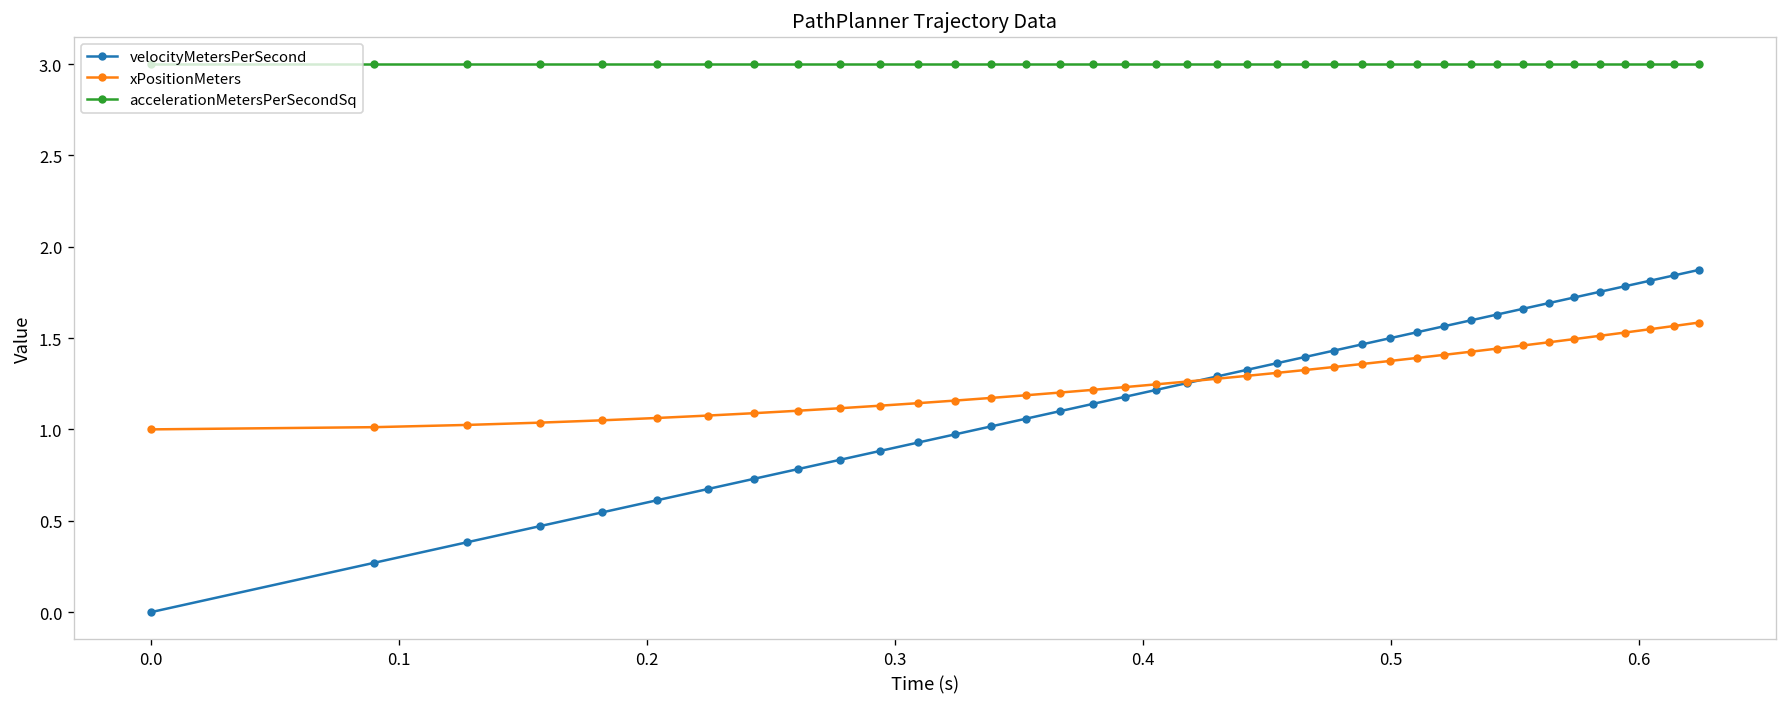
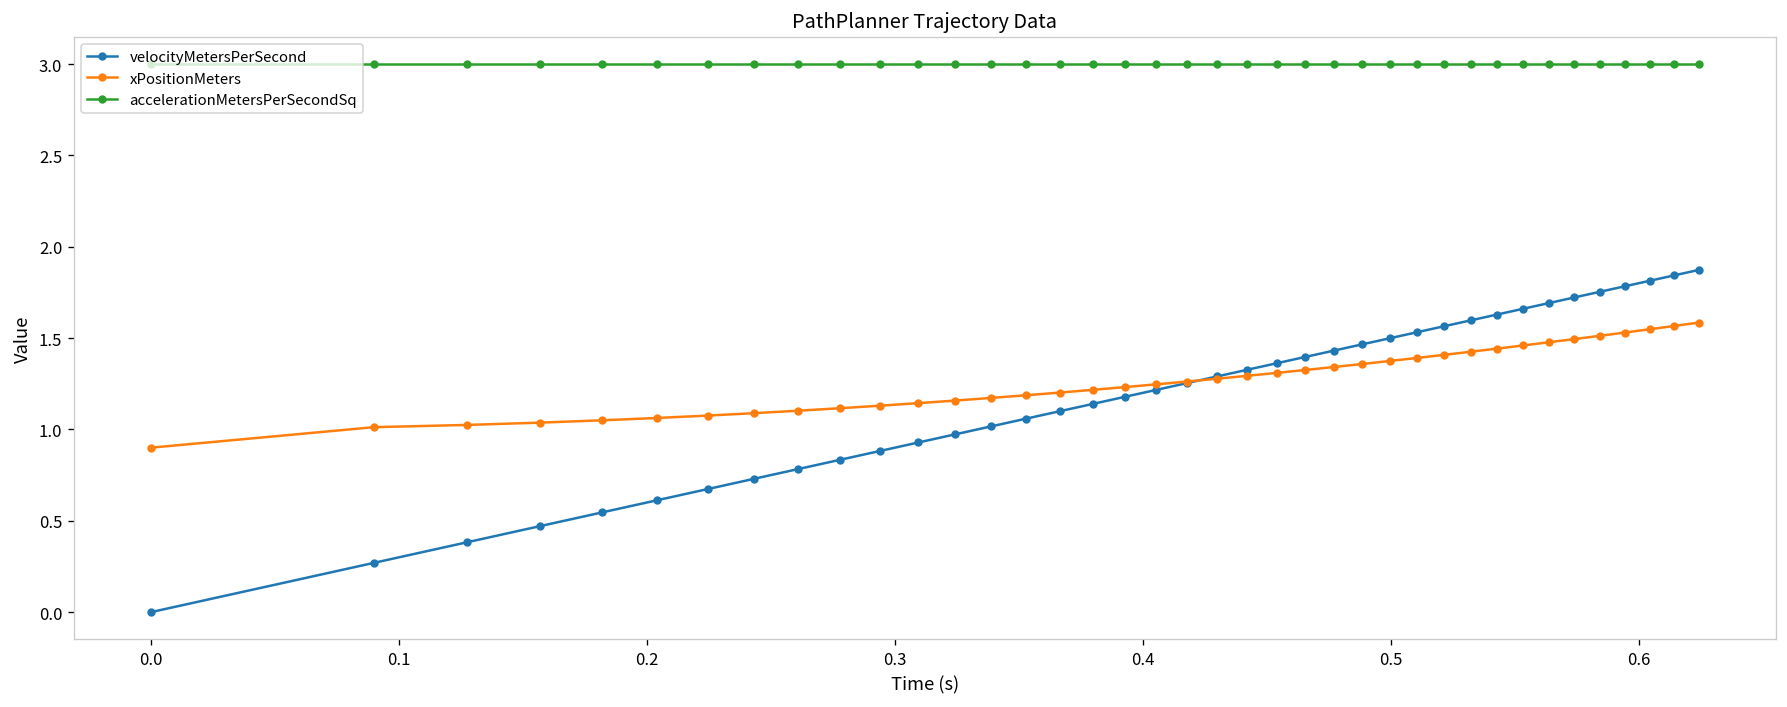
  {
    "velocityMetersPerSecond": {
      "0.0": 0.0
    },
    "xPositionMeters": {
-     "0.0": 1.0
+     "0.0": 0.9
    }
  }
